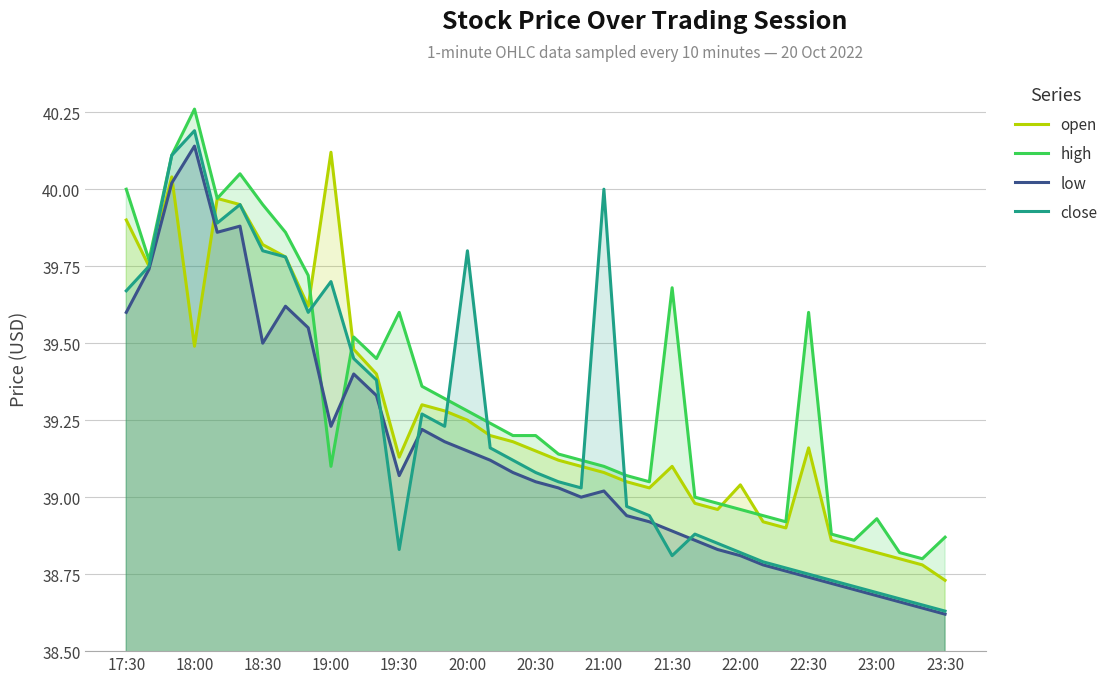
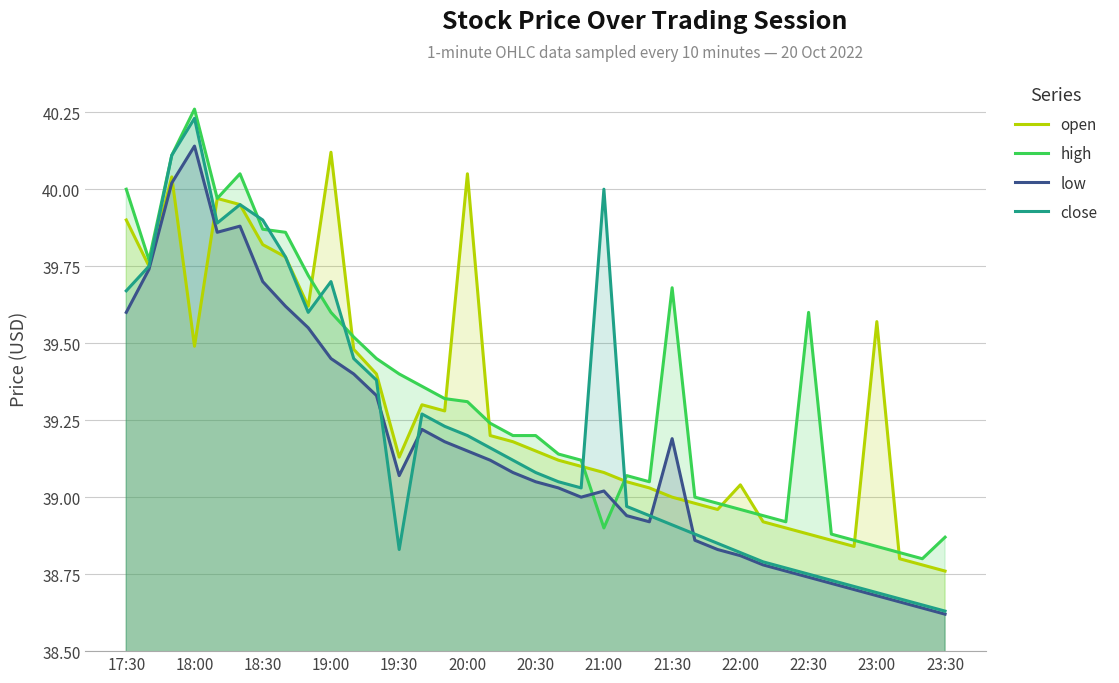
  {
    "open": {
      "17:30": 39.90,
      "18:00": 39.49,
      "18:30": 39.82,
      "19:00": 40.12,
      "19:30": 39.13,
-     "20:00": 39.25,
+     "20:00": 40.05,
      "20:30": 39.15,
      "21:00": 39.08,
-     "21:30": 39.1,
+     "21:30": 39.0,
      "22:00": 39.04,
-     "22:30": 39.16,
-     "23:00": 38.82,
-     "23:30": 38.73
+     "22:30": 38.88,
+     "23:00": 39.57,
+     "23:30": 38.76
    },
    "high": {
      "17:30": 40.00,
      "18:00": 40.26,
-     "18:30": 39.95,
-     "19:00": 39.1,
-     "19:30": 39.6,
-     "20:00": 39.28,
+     "18:30": 39.87,
+     "19:00": 39.6,
+     "19:30": 39.4,
+     "20:00": 39.31,
      "20:30": 39.20,
-     "21:00": 39.1,
+     "21:00": 38.9,
      "21:30": 39.68,
      "22:00": 38.96,
      "22:30": 39.60,
-     "23:00": 38.93,
+     "23:00": 38.84,
      "23:30": 38.87
    },
    "low": {
      "17:30": 39.60,
      "18:00": 40.14,
-     "18:30": 39.5,
-     "19:00": 39.23,
+     "18:30": 39.7,
+     "19:00": 39.45,
      "19:30": 39.07,
      "20:00": 39.15,
      "20:30": 39.05,
      "21:00": 39.02,
-     "21:30": 38.89,
+     "21:30": 39.19,
      "22:00": 38.81,
      "22:30": 38.74,
      "23:00": 38.68,
      "23:30": 38.62
    },
    "close": {
      "17:30": 39.67,
-     "18:00": 40.19,
-     "18:30": 39.8,
+     "18:00": 40.23,
+     "18:30": 39.9,
      "19:00": 39.70,
      "19:30": 38.83,
-     "20:00": 39.8,
+     "20:00": 39.2,
      "20:30": 39.08,
      "21:00": 40.00,
-     "21:30": 38.81,
+     "21:30": 38.91,
      "22:00": 38.82,
      "22:30": 38.75,
      "23:00": 38.69,
      "23:30": 38.63
    }
  }
